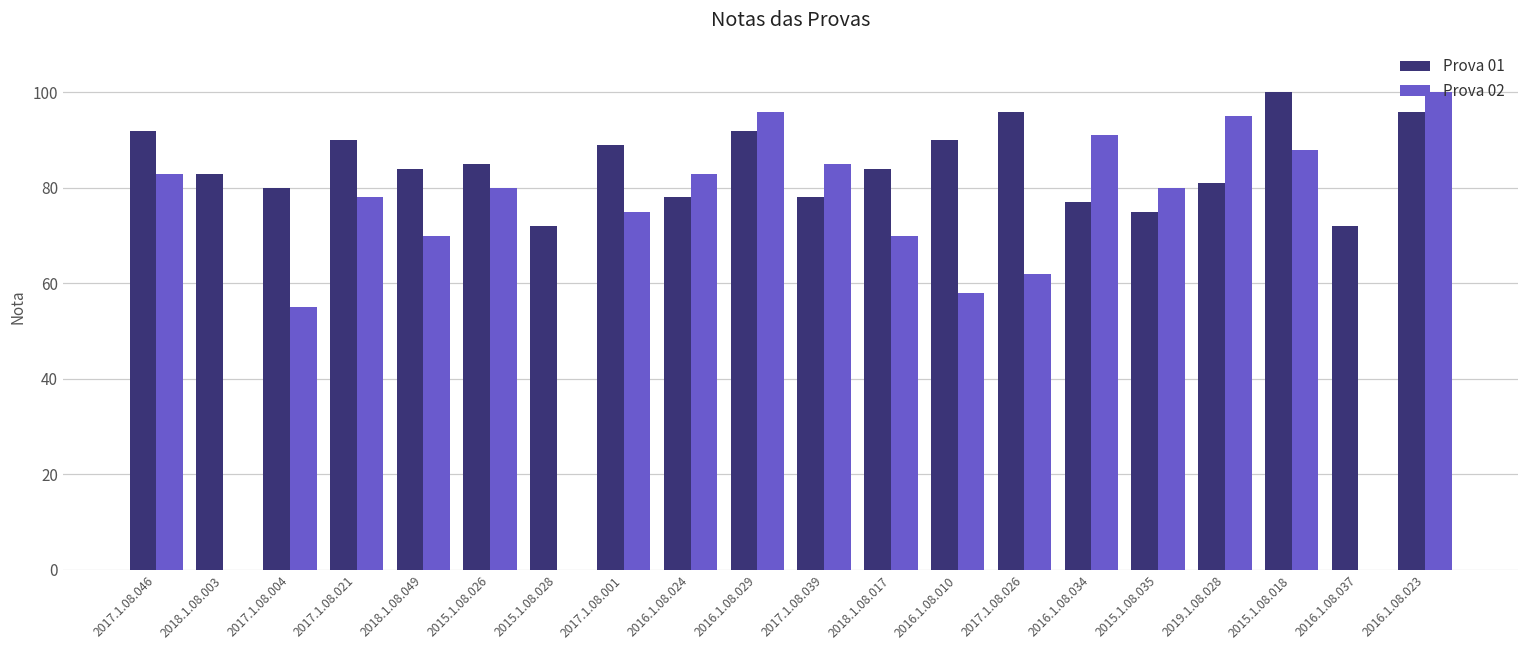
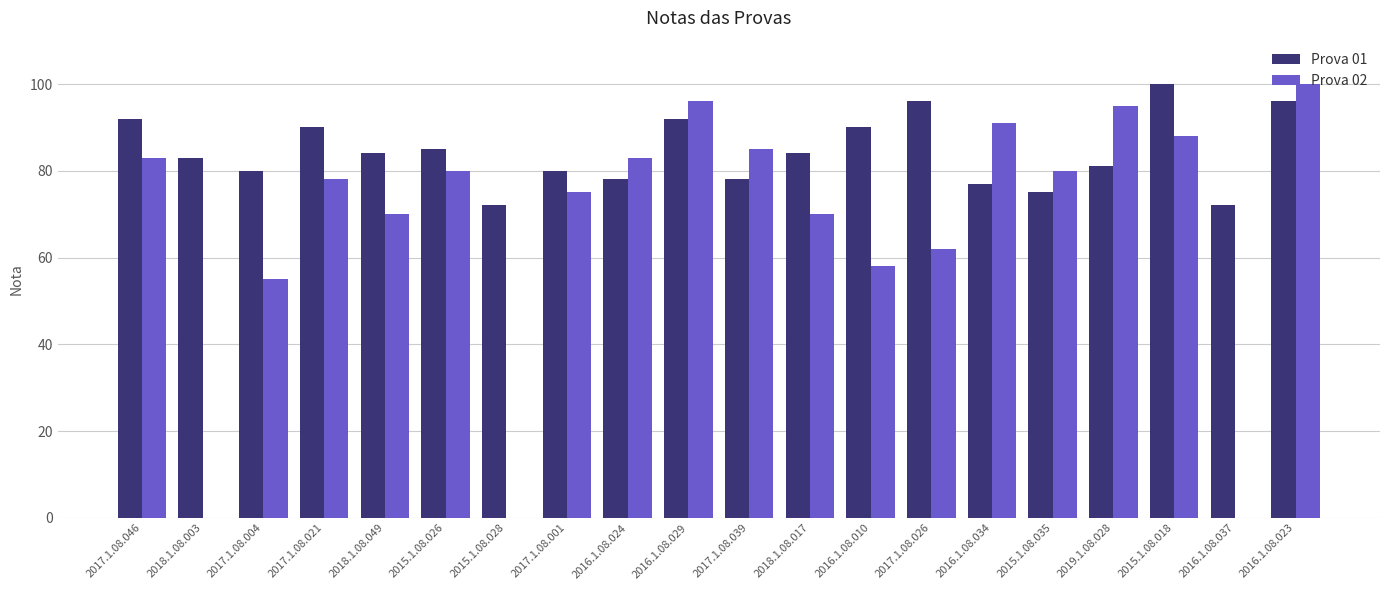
  {
    "Prova 01": {
      "2017.1.08.046": 92,
      "2018.1.08.003": 83,
      "2017.1.08.004": 80,
      "2017.1.08.021": 90,
      "2018.1.08.049": 84,
      "2015.1.08.026": 85,
      "2015.1.08.028": 72,
-     "2017.1.08.001": 89,
+     "2017.1.08.001": 80,
      "2016.1.08.024": 78,
      "2016.1.08.029": 92,
      "2017.1.08.039": 78,
      "2018.1.08.017": 84,
      "2016.1.08.010": 90,
      "2017.1.08.026": 96,
      "2016.1.08.034": 77,
      "2015.1.08.035": 75,
      "2019.1.08.028": 81,
      "2015.1.08.018": 100,
      "2016.1.08.037": 72,
      "2016.1.08.023": 96
    },
    "Prova 02": {
      "2017.1.08.046": 83,
      "2018.1.08.003": 0,
      "2017.1.08.004": 55,
      "2017.1.08.021": 78,
      "2018.1.08.049": 70,
      "2015.1.08.026": 80,
      "2015.1.08.028": 0,
      "2017.1.08.001": 75,
      "2016.1.08.024": 83,
      "2016.1.08.029": 96,
      "2017.1.08.039": 85,
      "2018.1.08.017": 70,
      "2016.1.08.010": 58,
      "2017.1.08.026": 62,
      "2016.1.08.034": 91,
      "2015.1.08.035": 80,
      "2019.1.08.028": 95,
      "2015.1.08.018": 88,
      "2016.1.08.037": 0,
      "2016.1.08.023": 100
    }
  }
